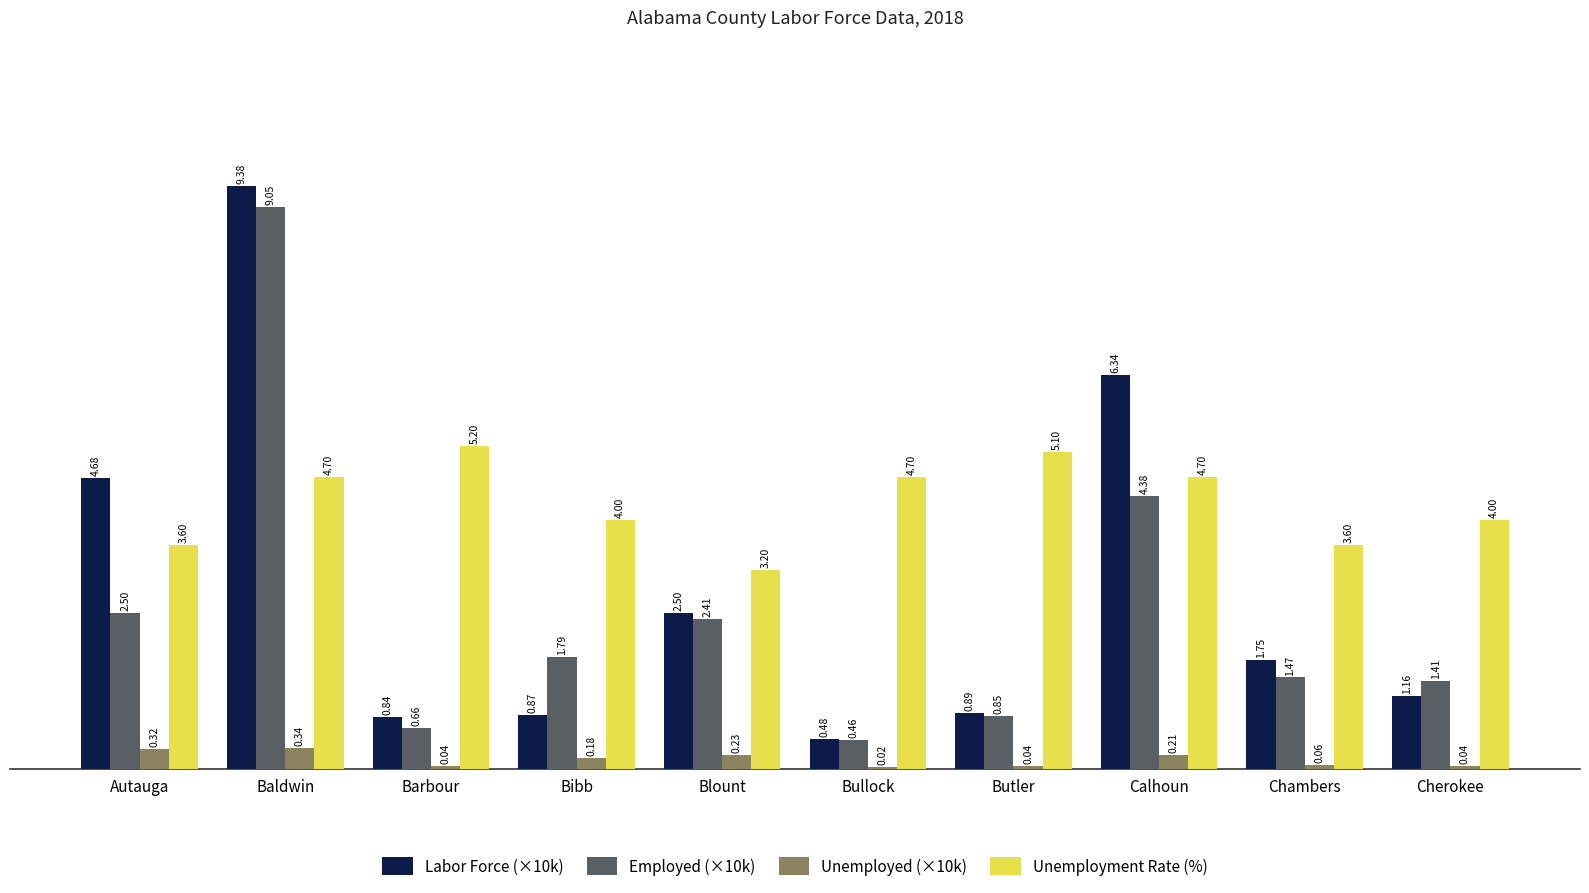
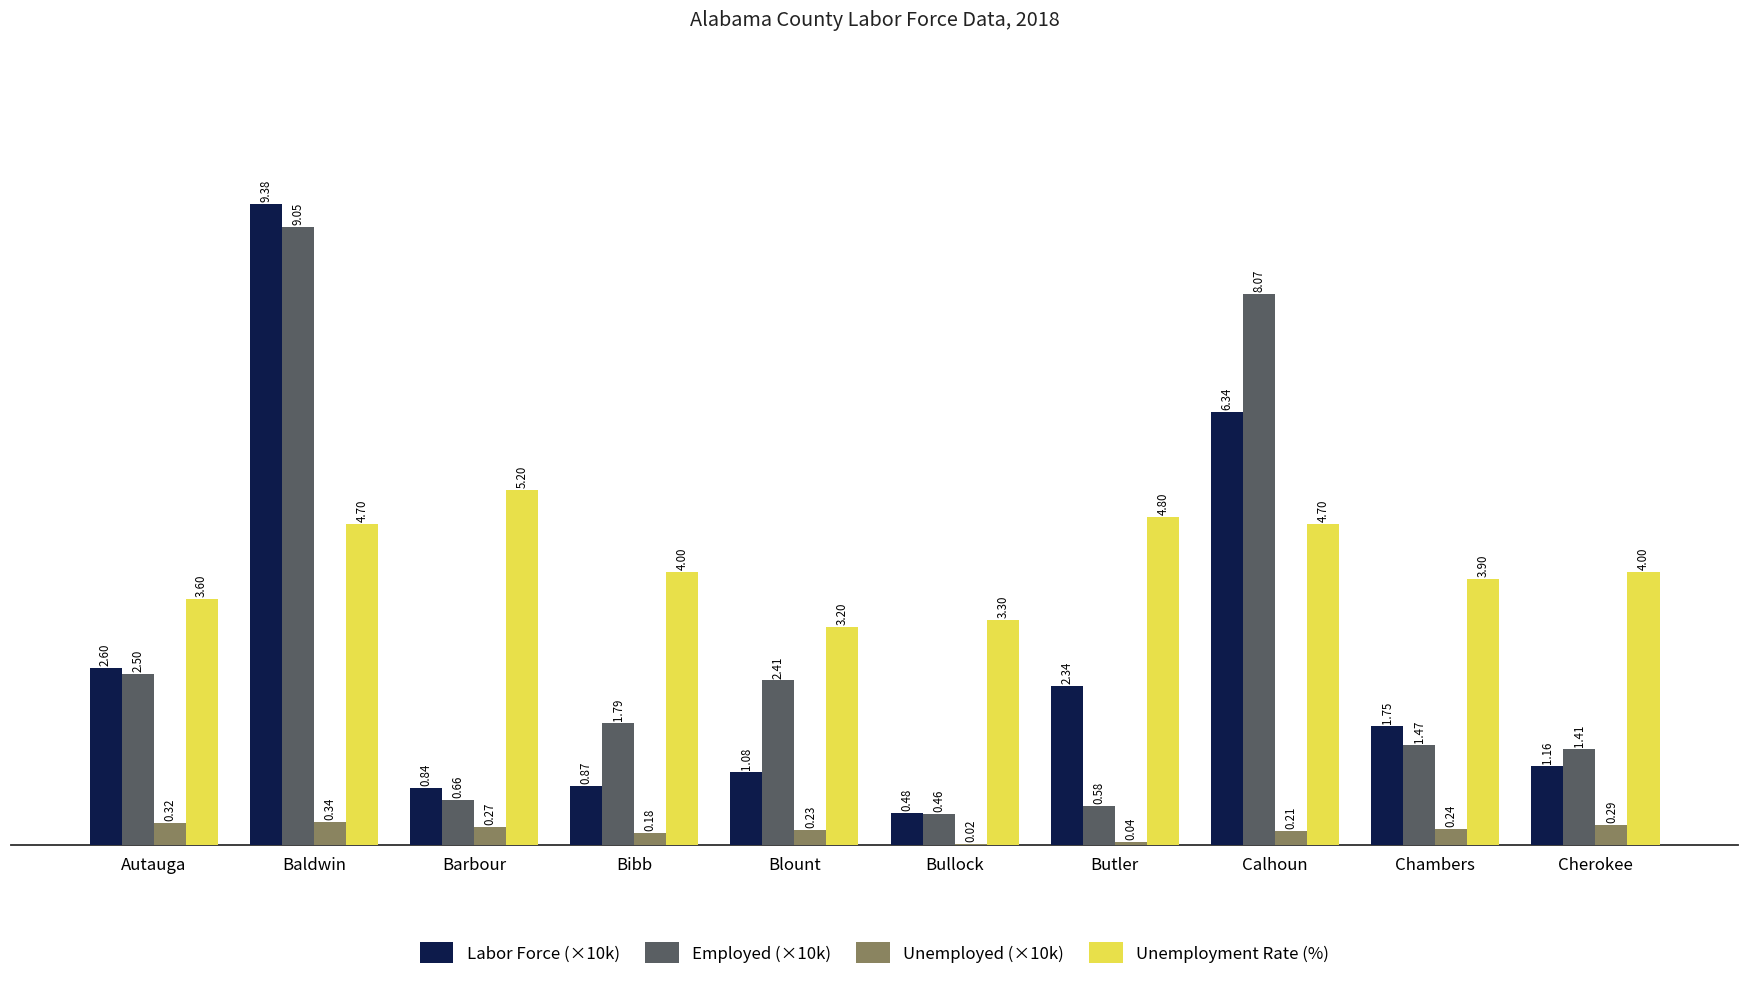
  {
    "Labor Force (×10k)": {
-     "Autauga": 4.68,
+     "Autauga": 2.60,
      "Baldwin": 9.38,
      "Barbour": 0.84,
      "Bibb": 0.87,
-     "Blount": 2.50,
+     "Blount": 1.08,
      "Bullock": 0.48,
-     "Butler": 0.89,
+     "Butler": 2.34,
      "Calhoun": 6.34,
      "Chambers": 1.75,
      "Cherokee": 1.16
    },
    "Employed (×10k)": {
      "Autauga": 2.50,
      "Baldwin": 9.05,
      "Barbour": 0.66,
      "Bibb": 1.79,
      "Blount": 2.41,
      "Bullock": 0.46,
-     "Butler": 0.85,
-     "Calhoun": 4.38,
+     "Butler": 0.58,
+     "Calhoun": 8.07,
      "Chambers": 1.47,
      "Cherokee": 1.41
    },
    "Unemployed (×10k)": {
      "Autauga": 0.32,
      "Baldwin": 0.34,
-     "Barbour": 0.04,
+     "Barbour": 0.27,
      "Bibb": 0.18,
      "Blount": 0.23,
      "Bullock": 0.02,
      "Butler": 0.04,
      "Calhoun": 0.21,
-     "Chambers": 0.06,
-     "Cherokee": 0.04
+     "Chambers": 0.24,
+     "Cherokee": 0.29
    },
    "Unemployment Rate (%)": {
      "Autauga": 3.60,
      "Baldwin": 4.70,
      "Barbour": 5.20,
      "Bibb": 4.00,
      "Blount": 3.20,
-     "Bullock": 4.70,
-     "Butler": 5.10,
+     "Bullock": 3.30,
+     "Butler": 4.80,
      "Calhoun": 4.70,
-     "Chambers": 3.60,
+     "Chambers": 3.90,
      "Cherokee": 4.00
    }
  }
